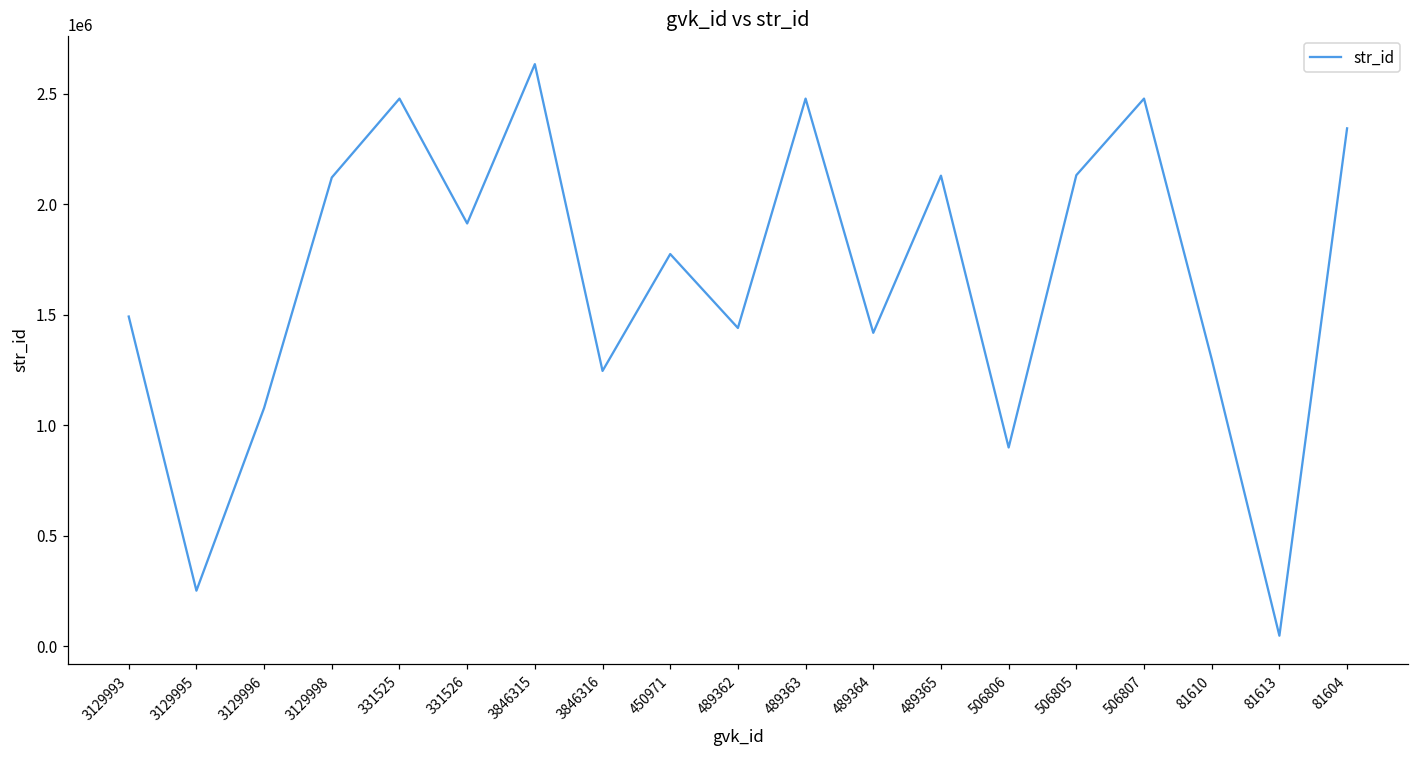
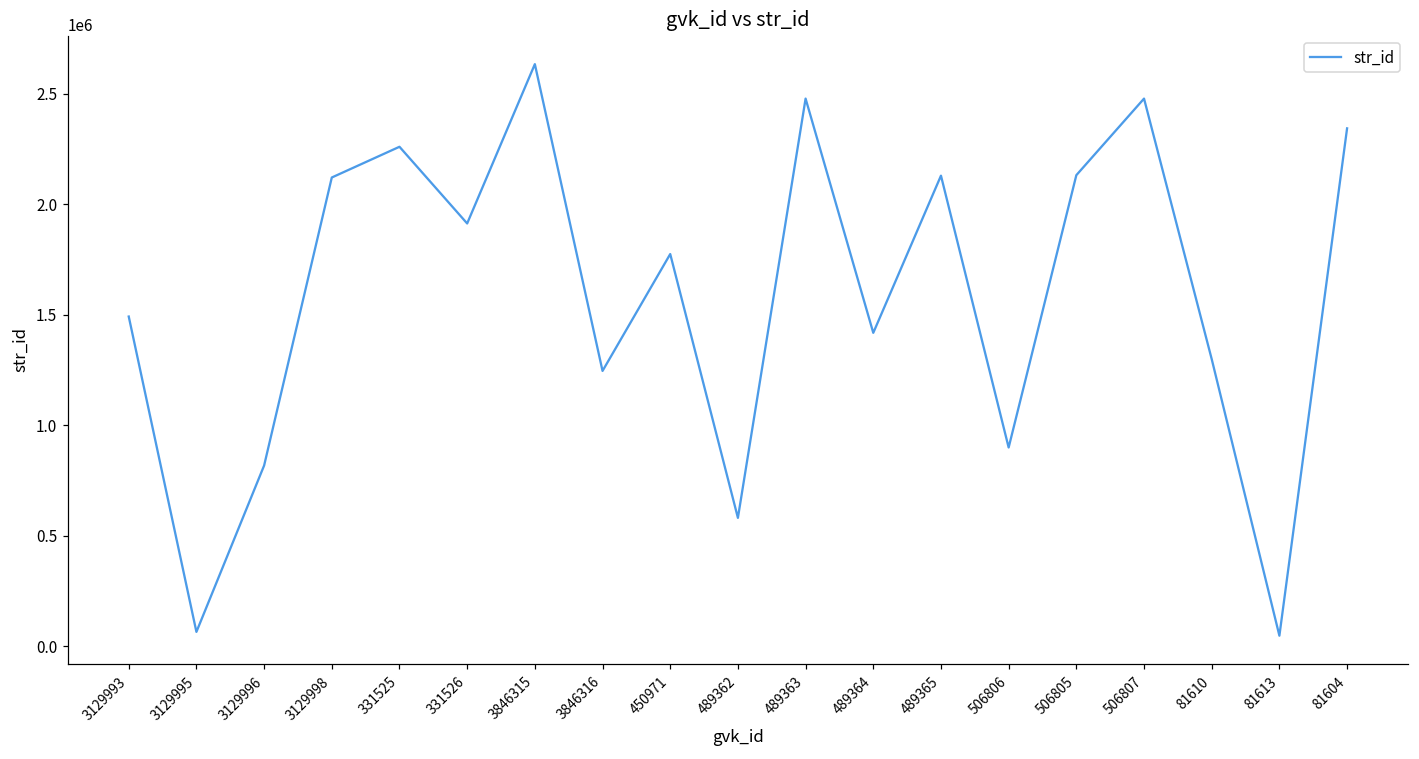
  {
    "3129993": 1490000,
-   "3129995": 250000,
-   "3129996": 1080000,
+   "3129995": 70000,
+   "3129996": 820000,
    "3129998": 2120000,
-   "331525": 2480000,
+   "331525": 2260000,
    "331526": 1910000,
    "3846315": 2630000,
    "3846316": 1250000,
    "450971": 1780000,
-   "489362": 1440000,
+   "489362": 580000,
    "489363": 2480000,
    "489364": 1420000,
    "489365": 2130000,
    "506806": 900000,
    "506805": 2130000,
    "506807": 2480000,
    "81610": 1300000,
    "81613": 50000,
    "81604": 2340000
  }
